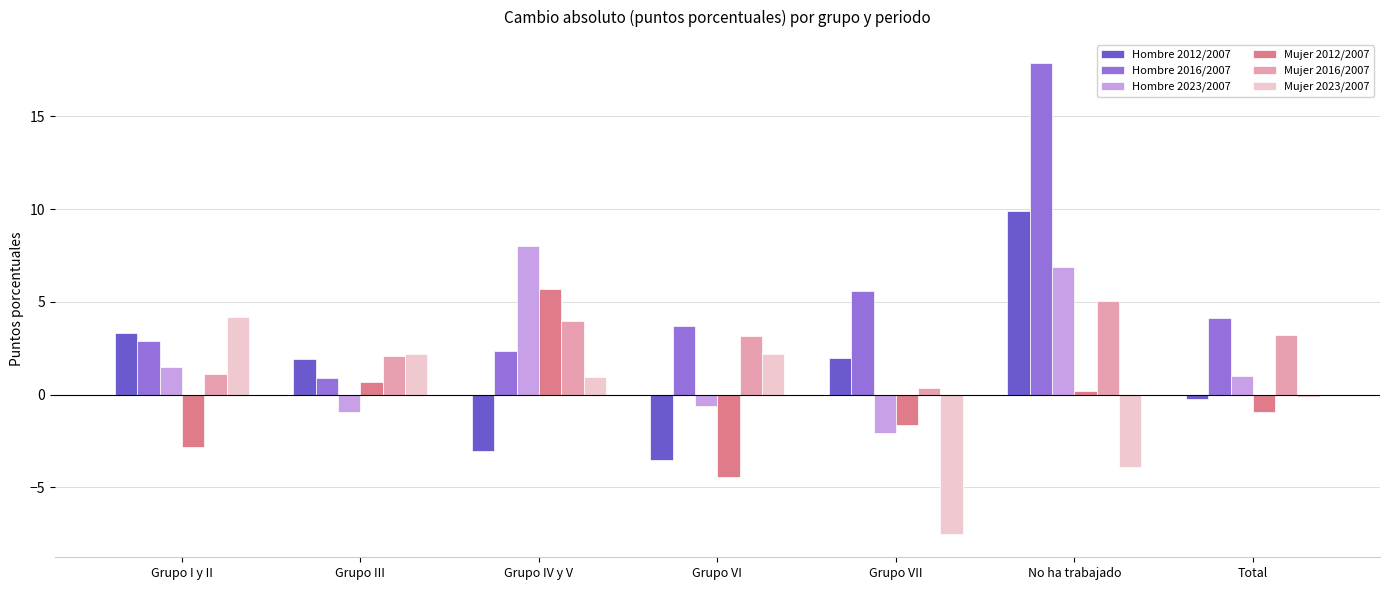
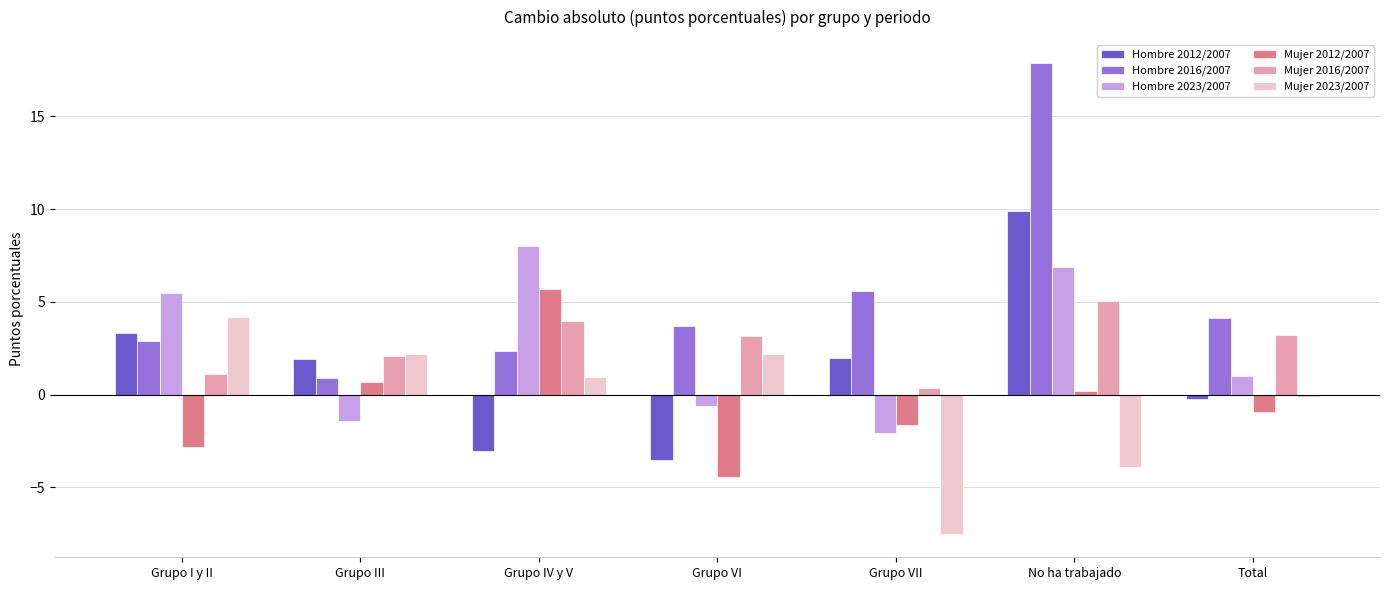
  {
    "Hombre 2023/2007": {
-     "Grupo I y II": 1.5,
-     "Grupo III": -1.0,
+     "Grupo I y II": 5.5,
+     "Grupo III": -1.4,
      "Grupo IV y V": 8.0,
      "Grupo VI": -0.6,
      "Grupo VII": -2.1,
      "No ha trabajado": 6.9,
      "Total": 1.0
    }
  }
